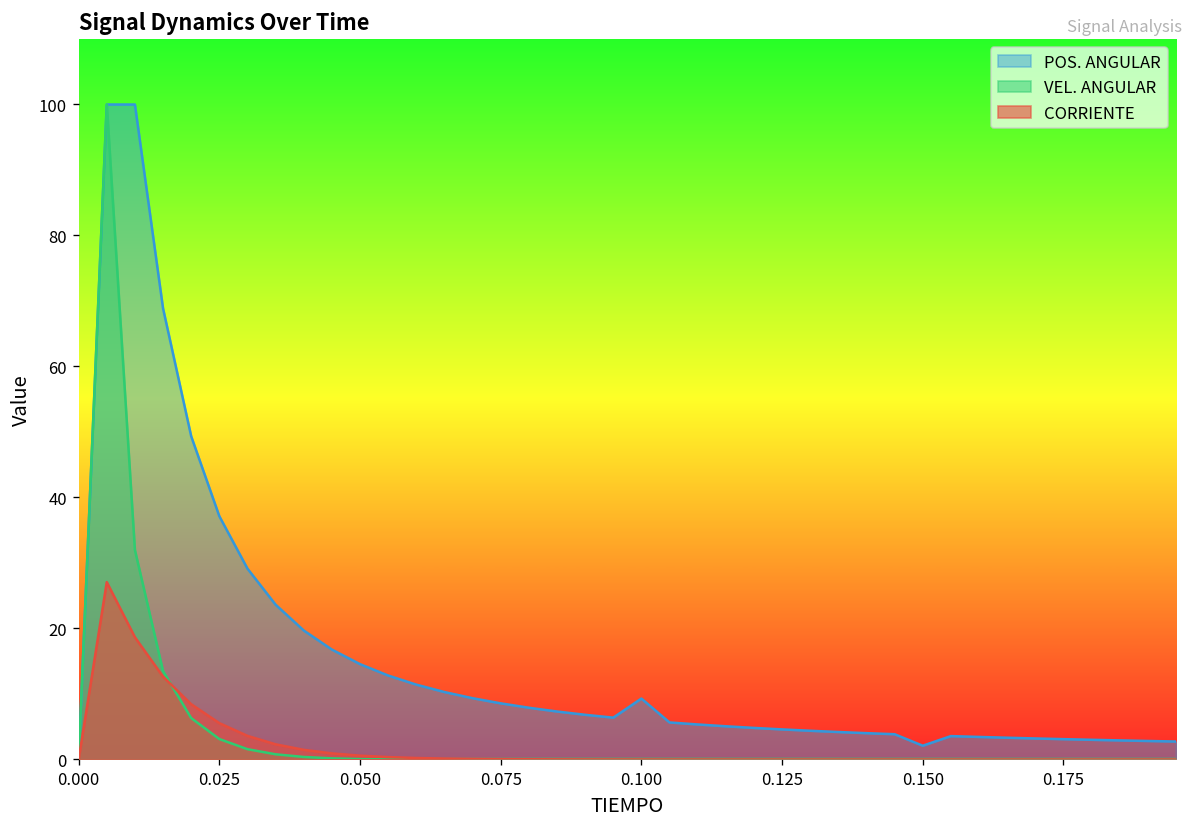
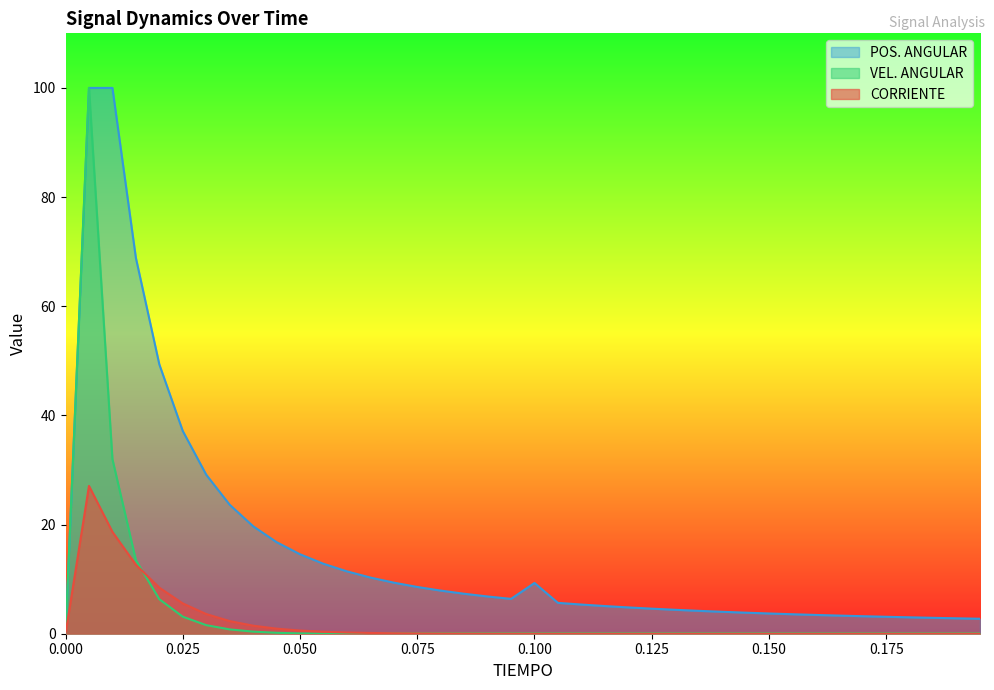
  {
    "POS. ANGULAR": {
      "0.025": 37,
      "0.050": 15,
      "0.075": 9,
      "0.100": 9,
      "0.125": 5,
-     "0.150": 2,
+     "0.150": 4,
      "0.175": 3
    },
    "VEL. ANGULAR": {
      "0.025": 3,
      "0.050": 0
    },
    "CORRIENTE": {
      "0.025": 6,
      "0.050": 1
    }
  }
